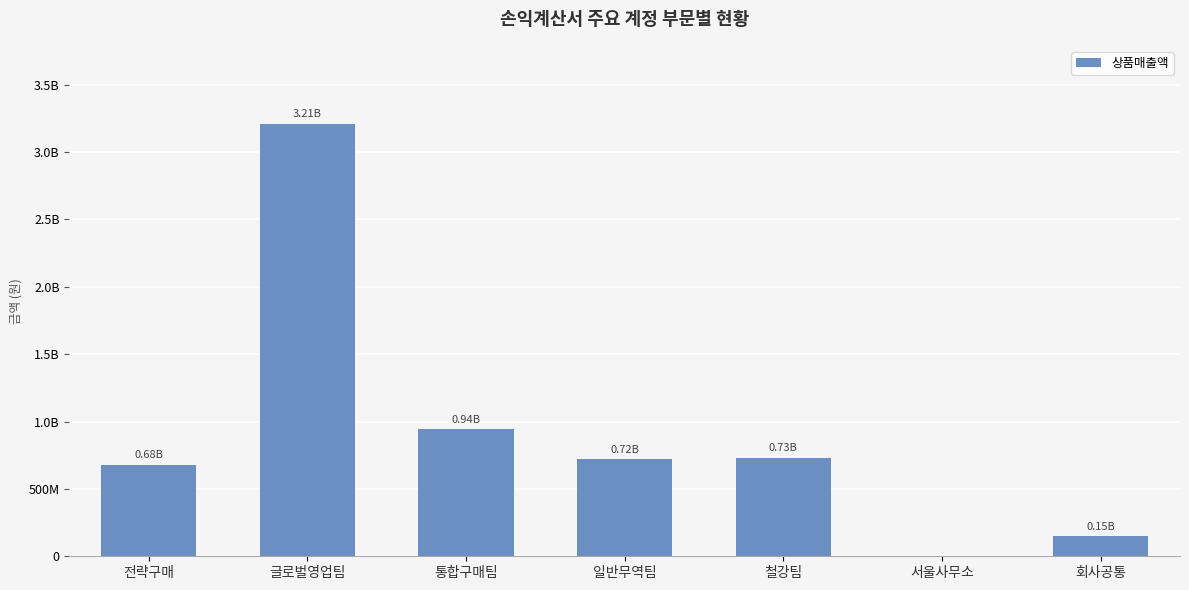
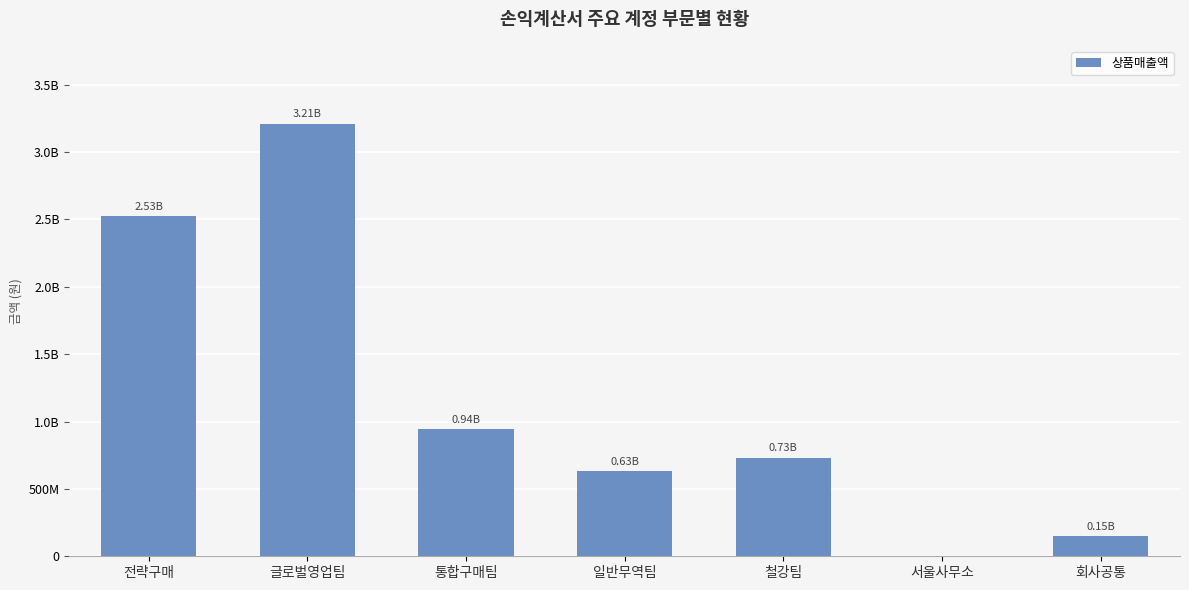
  {
-   "전략구매": "0.68B",
+   "전략구매": "2.53B",
    "글로벌영업팀": "3.21B",
    "통합구매팀": "0.94B",
-   "일반무역팀": "0.72B",
+   "일반무역팀": "0.63B",
    "철강팀": "0.73B",
    "회사공통": "0.15B"
  }
